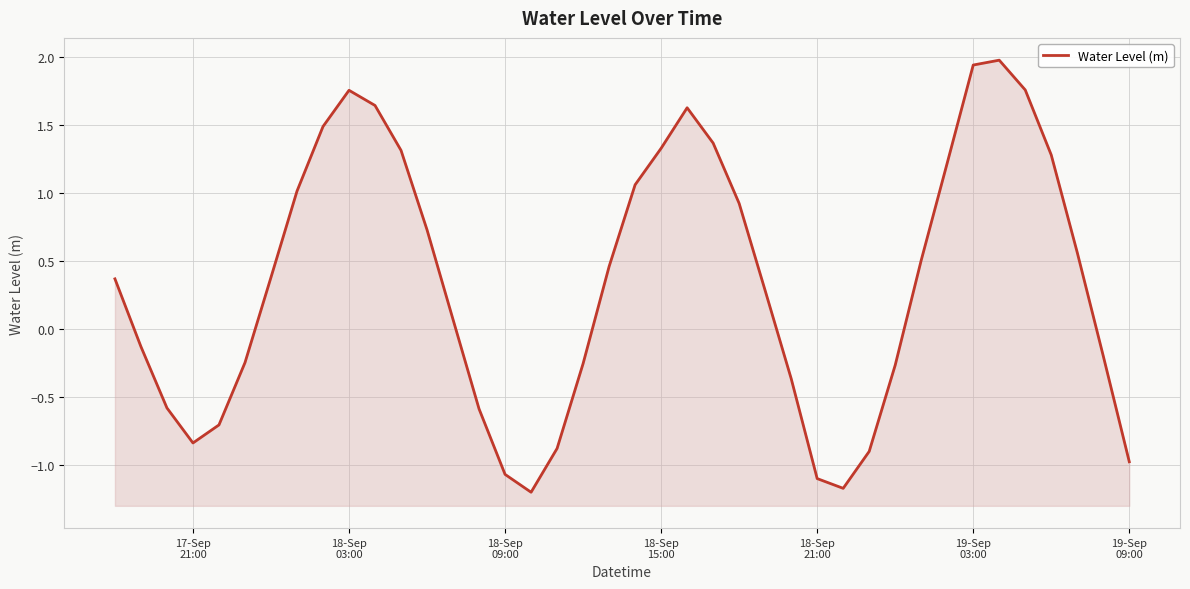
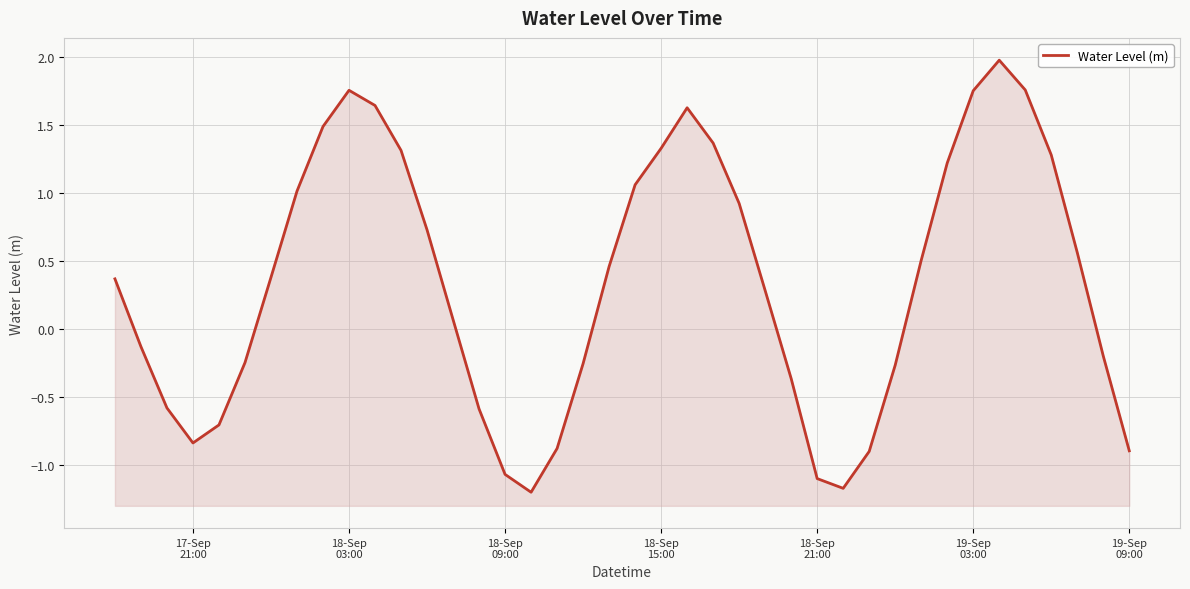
  {
    "17-Sep 21:00": -0.84,
    "18-Sep 03:00": 1.76,
    "18-Sep 09:00": -1.07,
    "18-Sep 15:00": 1.33,
    "18-Sep 21:00": -1.10,
-   "19-Sep 03:00": 1.94,
-   "19-Sep 09:00": -0.97
+   "19-Sep 03:00": 1.75,
+   "19-Sep 09:00": -0.89
  }
